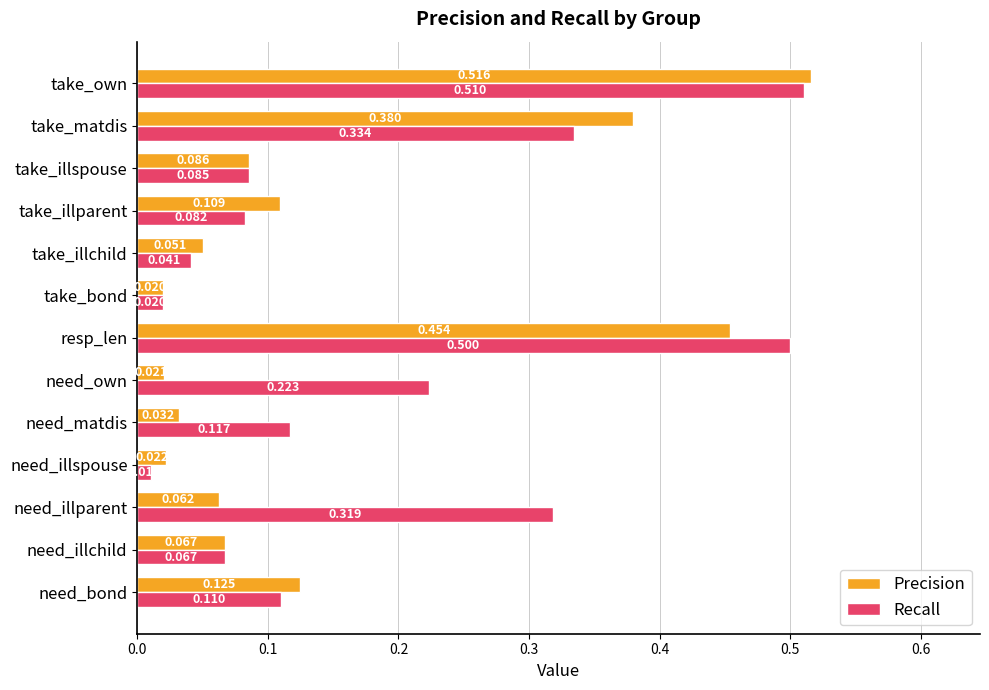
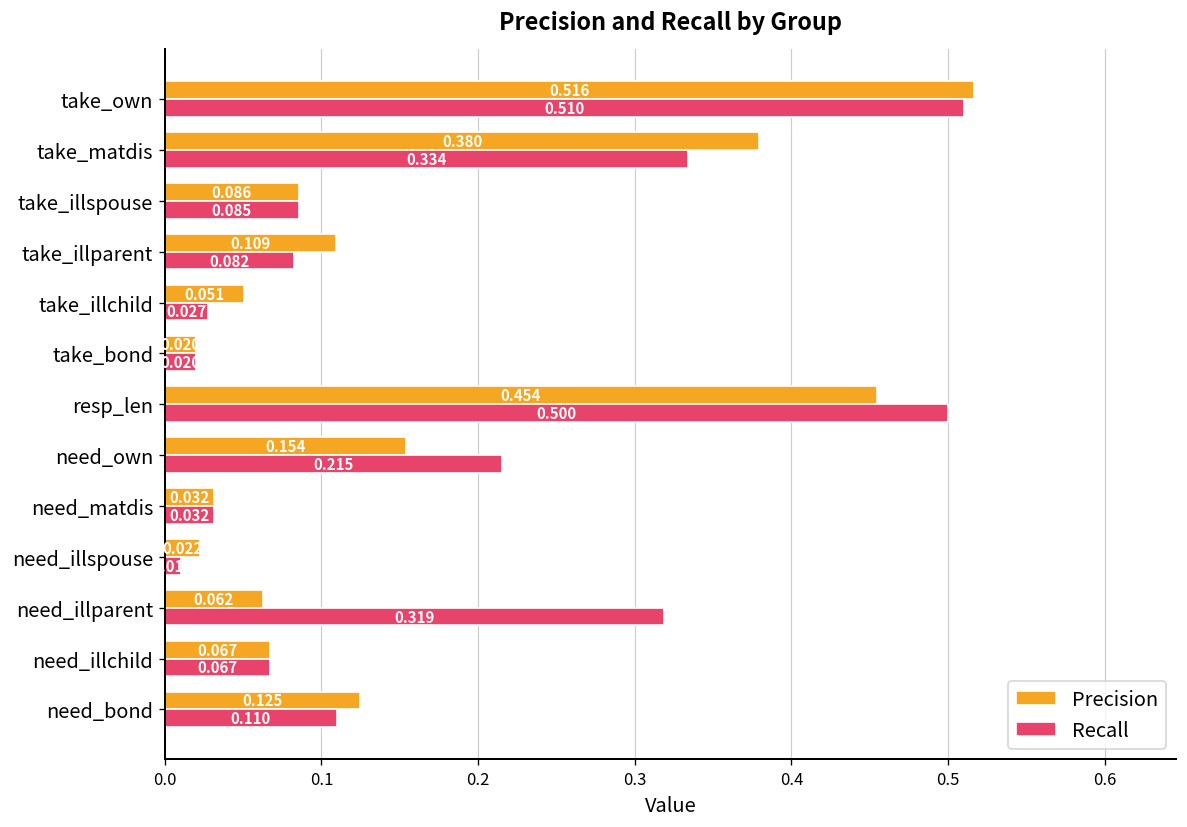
  {
    "Precision": {
      "take_own": 0.516,
      "take_matdis": 0.380,
      "take_illspouse": 0.086,
      "take_illparent": 0.109,
      "take_illchild": 0.051,
      "take_bond": 0.020,
      "resp_len": 0.454,
-     "need_own": 0.021,
+     "need_own": 0.154,
      "need_matdis": 0.032,
      "need_illspouse": 0.022,
      "need_illparent": 0.062,
      "need_illchild": 0.067,
      "need_bond": 0.125
    },
    "Recall": {
      "take_own": 0.510,
      "take_matdis": 0.334,
      "take_illspouse": 0.085,
      "take_illparent": 0.082,
-     "take_illchild": 0.041,
+     "take_illchild": 0.027,
      "take_bond": 0.020,
      "resp_len": 0.500,
-     "need_own": 0.223,
-     "need_matdis": 0.117,
+     "need_own": 0.215,
+     "need_matdis": 0.032,
      "need_illparent": 0.319,
      "need_illchild": 0.067,
      "need_bond": 0.110
    }
  }
